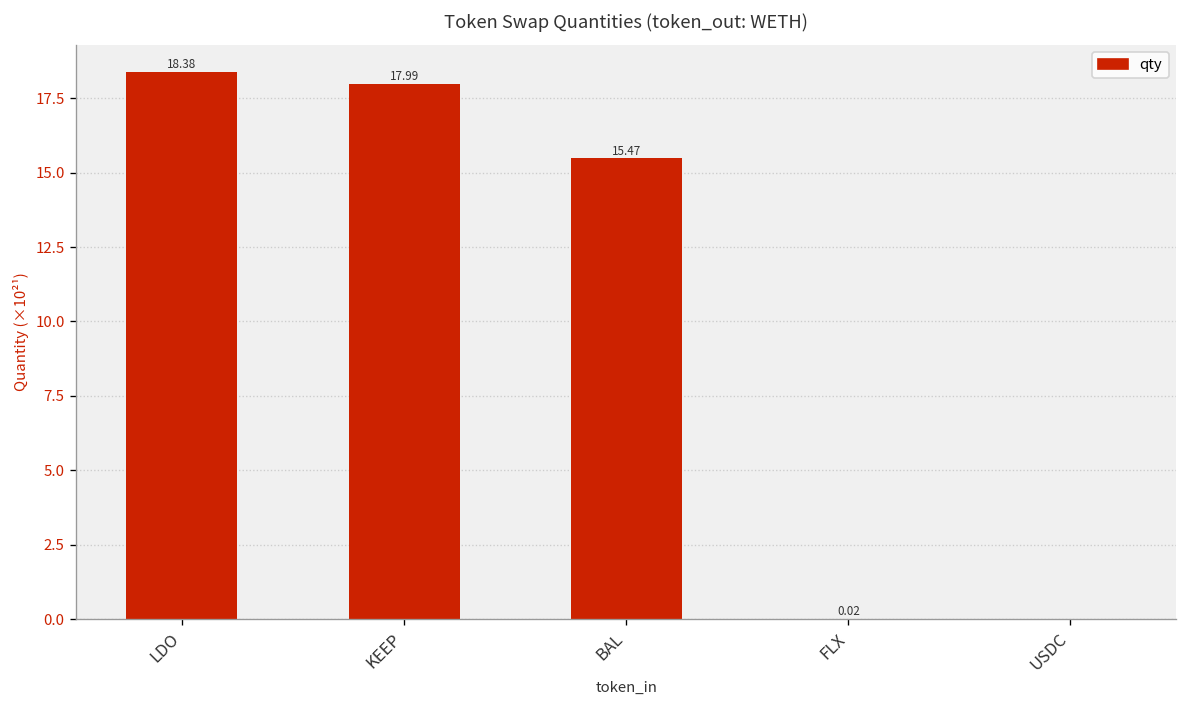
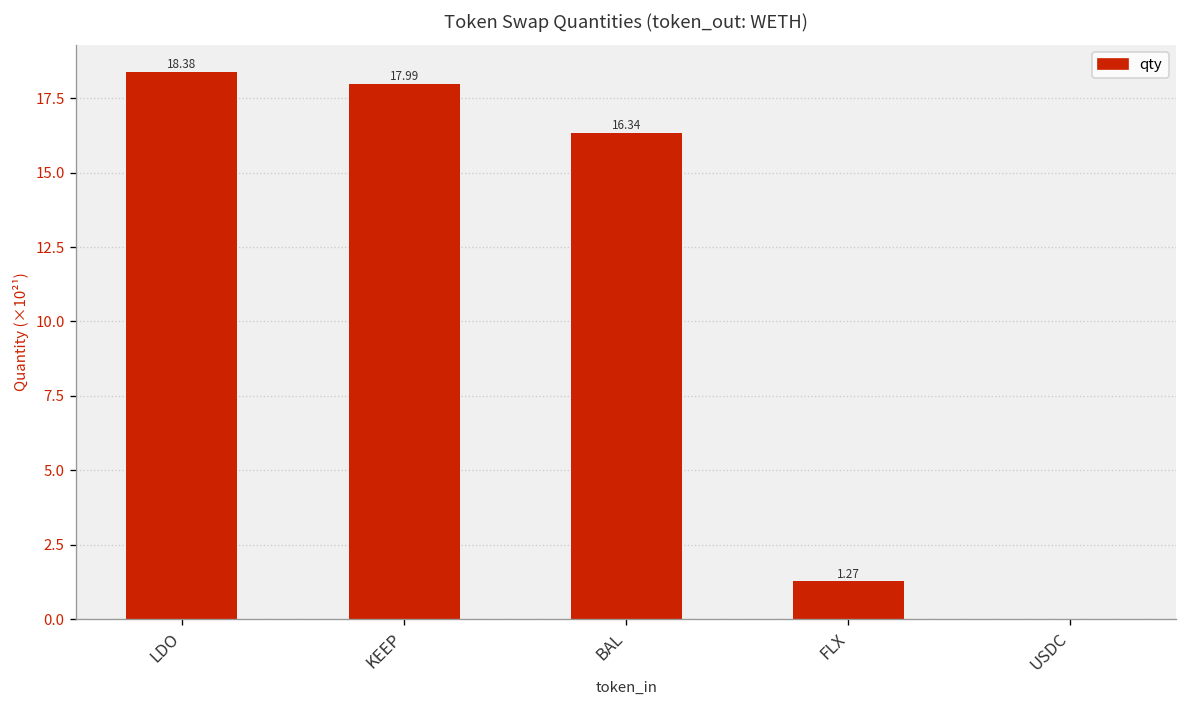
  {
    "LDO": 18.38,
    "KEEP": 17.99,
-   "BAL": 15.47,
-   "FLX": 0.02
+   "BAL": 16.34,
+   "FLX": 1.27
  }
